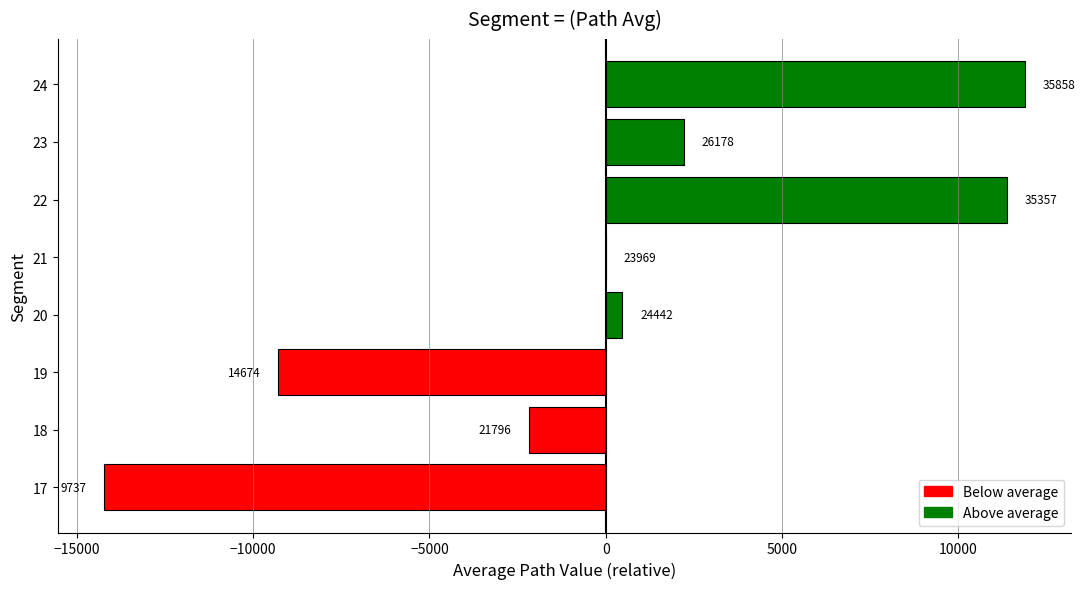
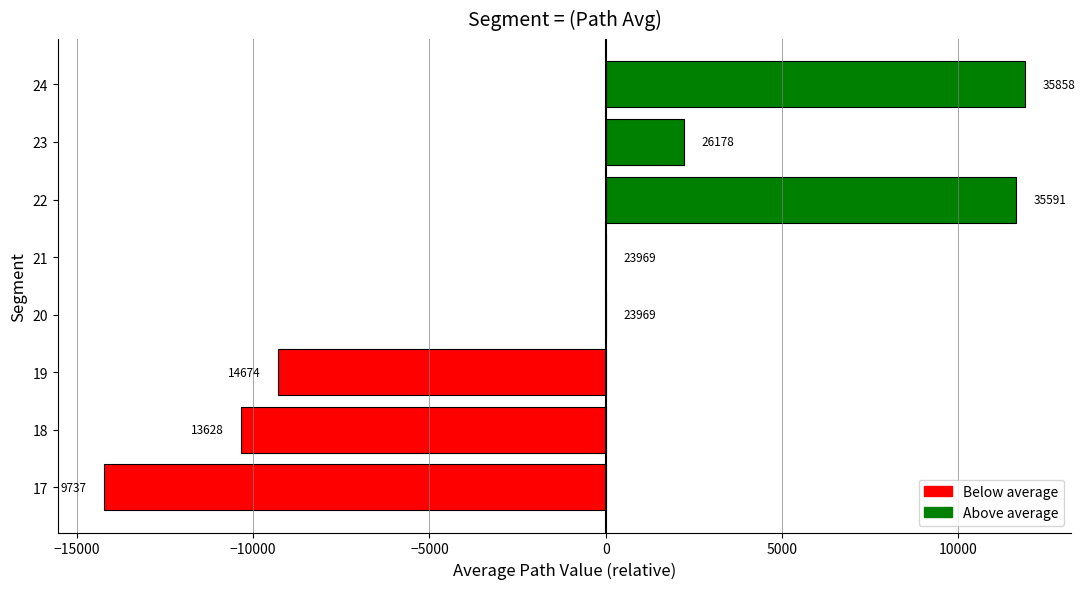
  {
-   "22": 35357,
-   "20": 24442,
-   "18": 21796
+   "22": 35591,
+   "20": 23969,
+   "18": 13628
  }
